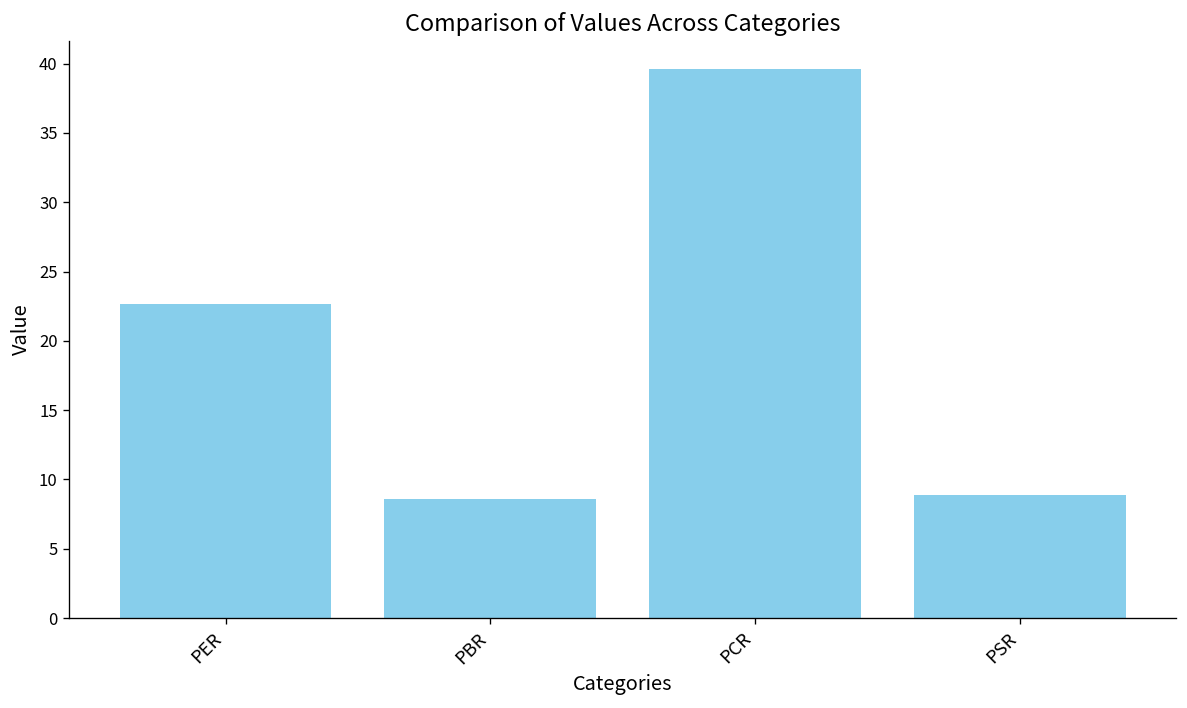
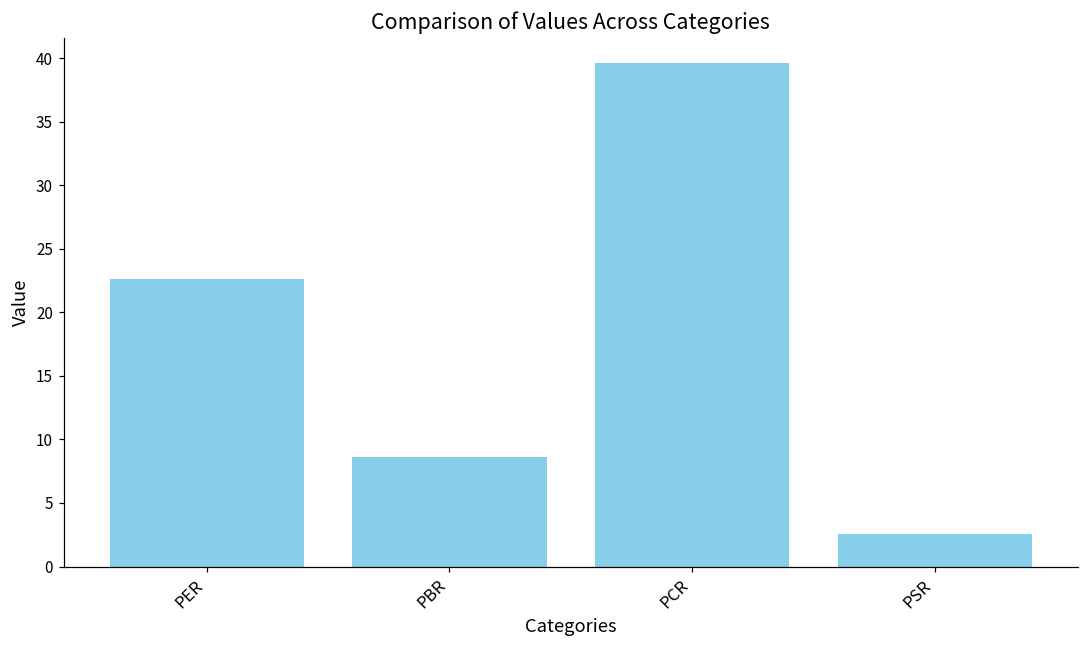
  {
    "PER": 22.7,
    "PBR": 8.6,
    "PCR": 39.6,
-   "PSR": 8.9
+   "PSR": 2.5
  }
